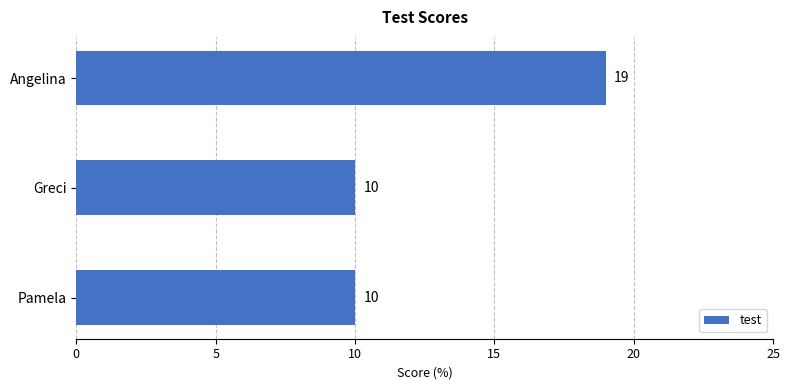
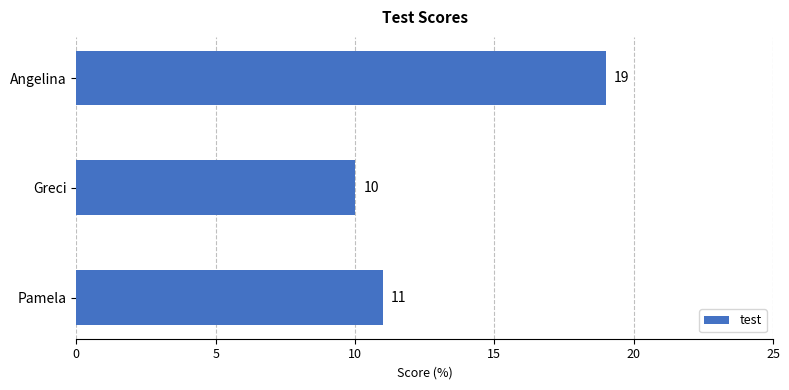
  {
    "Angelina": 19,
    "Greci": 10,
-   "Pamela": 10
+   "Pamela": 11
  }
